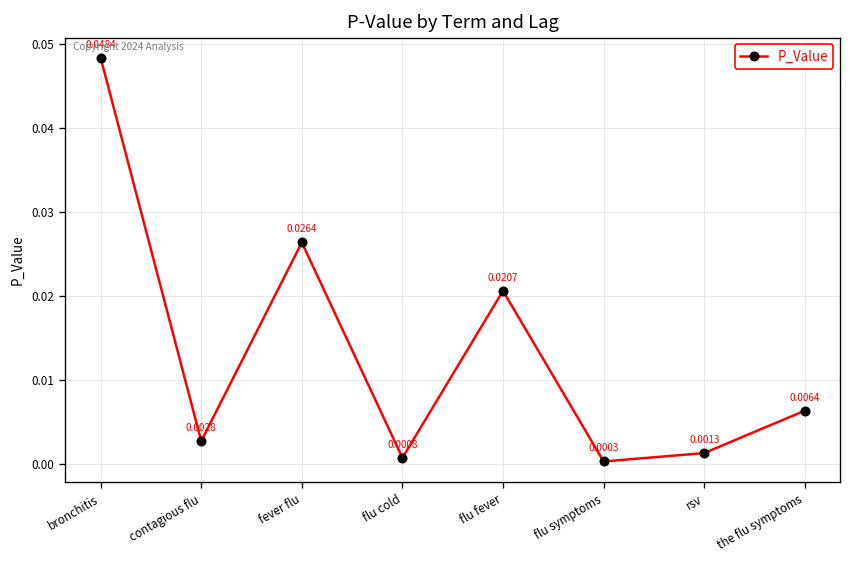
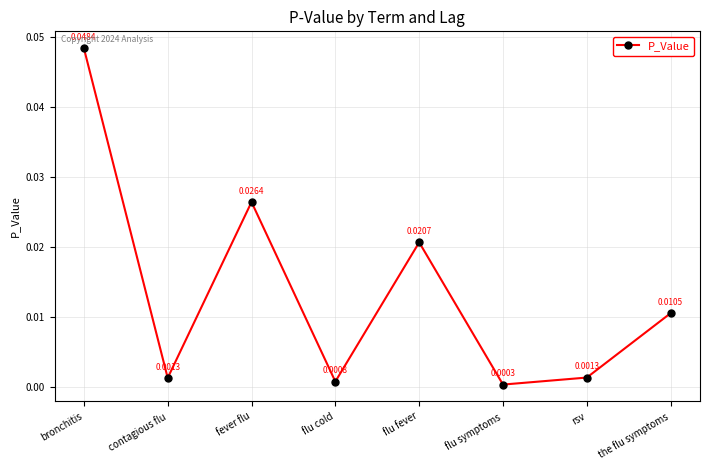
  {
-   "contagious flu": 0.0028,
+   "contagious flu": 0.0013,
    "fever flu": 0.0264,
    "flu cold": 0.0008,
    "flu fever": 0.0207,
    "flu symptoms": 0.0003,
    "rsv": 0.0013,
-   "the flu symptoms": 0.0064
+   "the flu symptoms": 0.0105
  }
